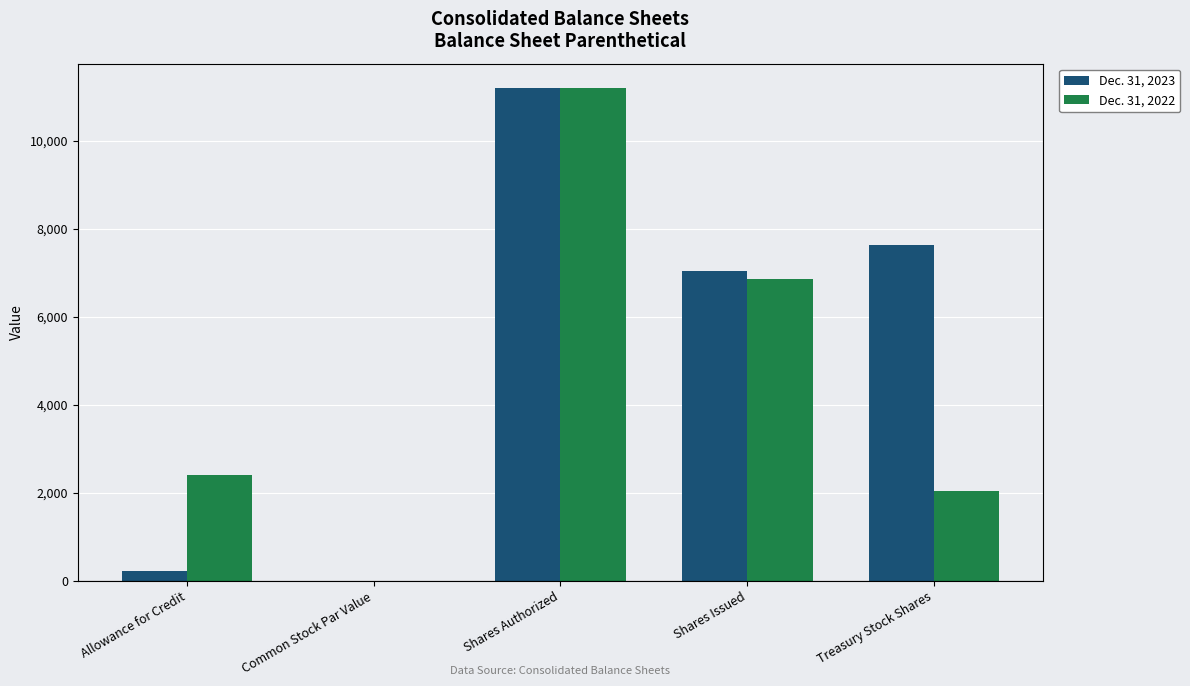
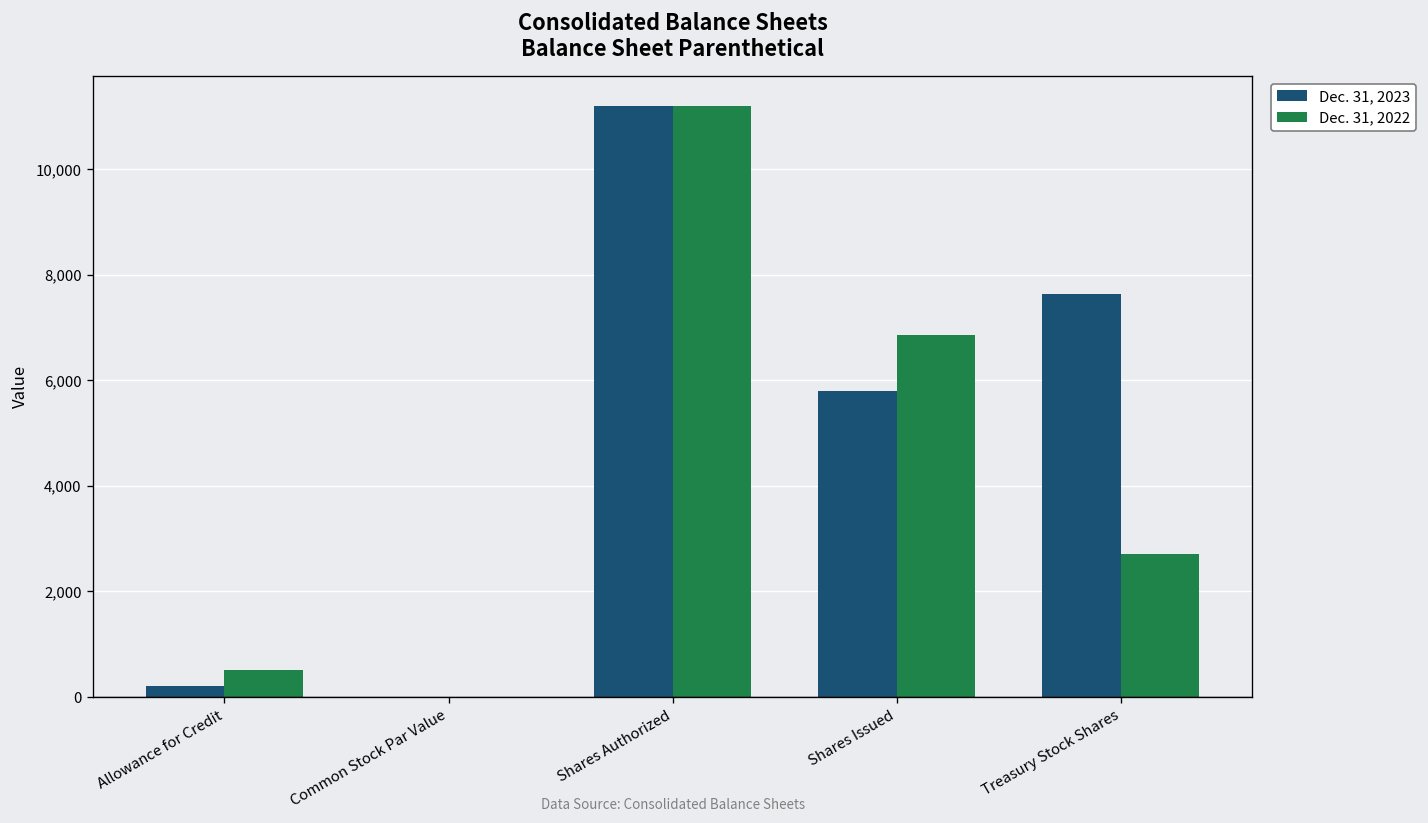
  {
    "Dec. 31, 2023": {
      "Allowance for Credit": "200",
      "Shares Authorized": "11,200",
-     "Shares Issued": "7,000",
+     "Shares Issued": "5,800",
      "Treasury Stock Shares": "7,600"
    },
    "Dec. 31, 2022": {
-     "Allowance for Credit": "2,400",
+     "Allowance for Credit": "500",
      "Shares Authorized": "11,200",
      "Shares Issued": "6,900",
-     "Treasury Stock Shares": "2,000"
+     "Treasury Stock Shares": "2,700"
    }
  }
